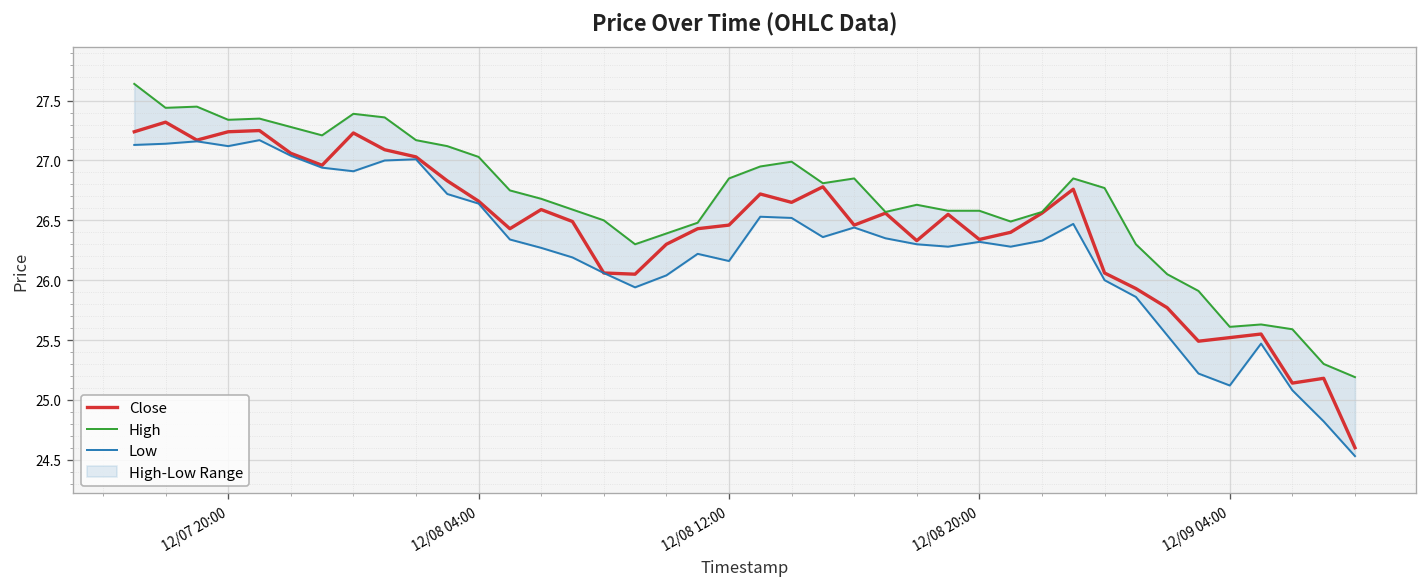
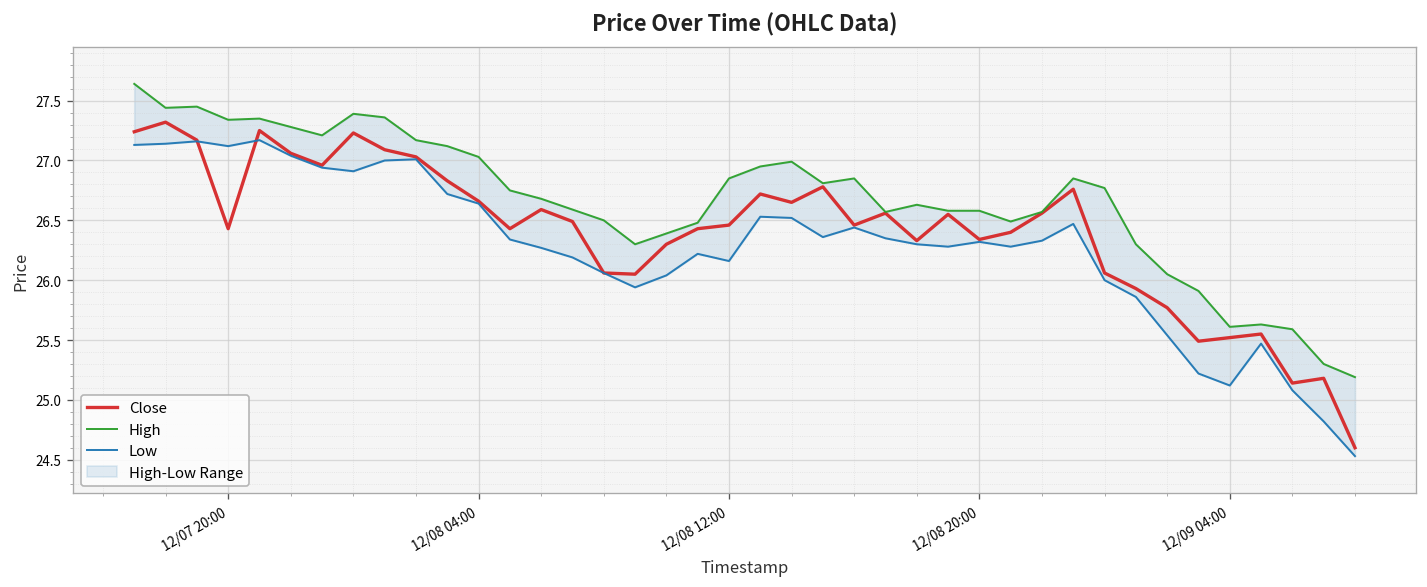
  {
    "Close": {
-     "12/07 20:00": 27.2,
+     "12/07 20:00": 26.4,
      "12/08 12:00": 26.5,
      "12/09 04:00": 25.5
    }
  }
